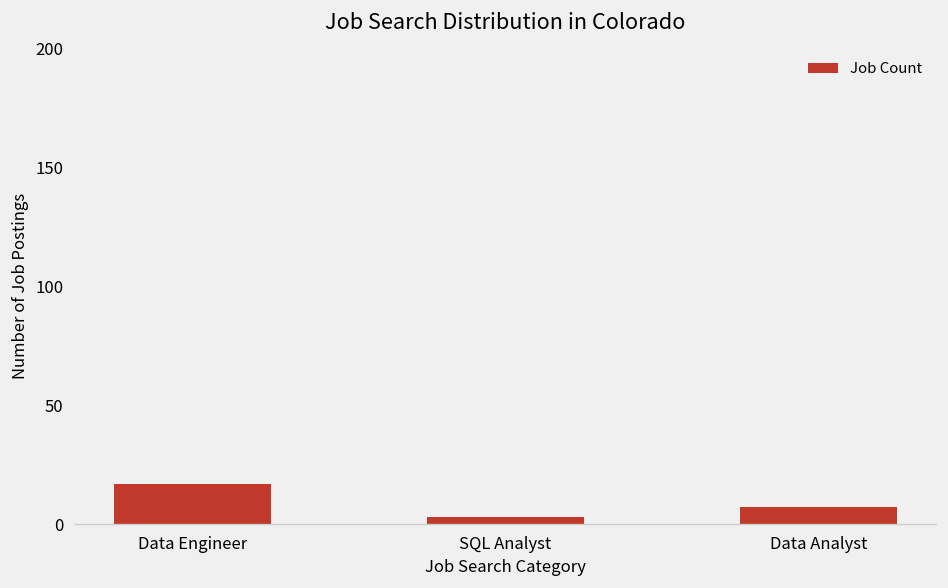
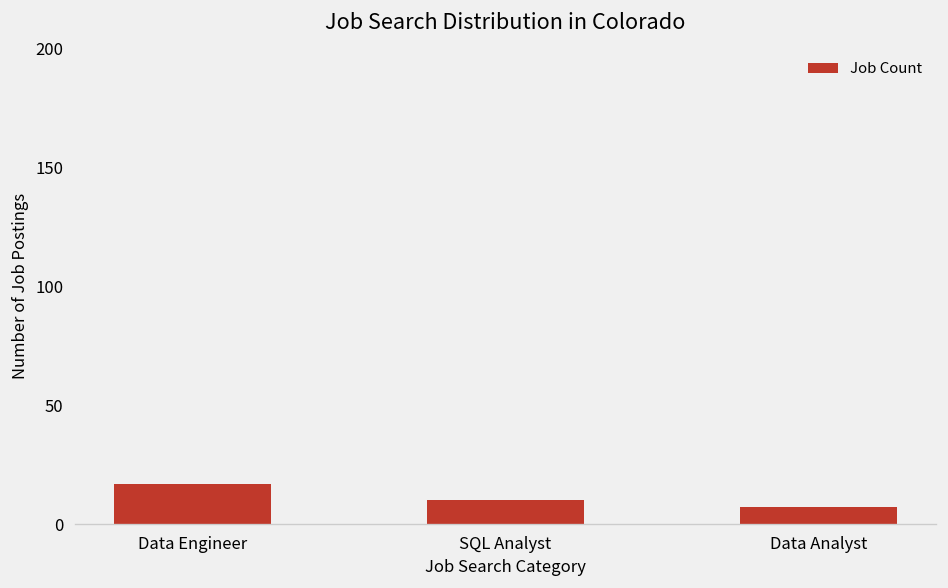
  {
    "Data Engineer": 17,
-   "SQL Analyst": 3,
+   "SQL Analyst": 10,
    "Data Analyst": 7
  }
